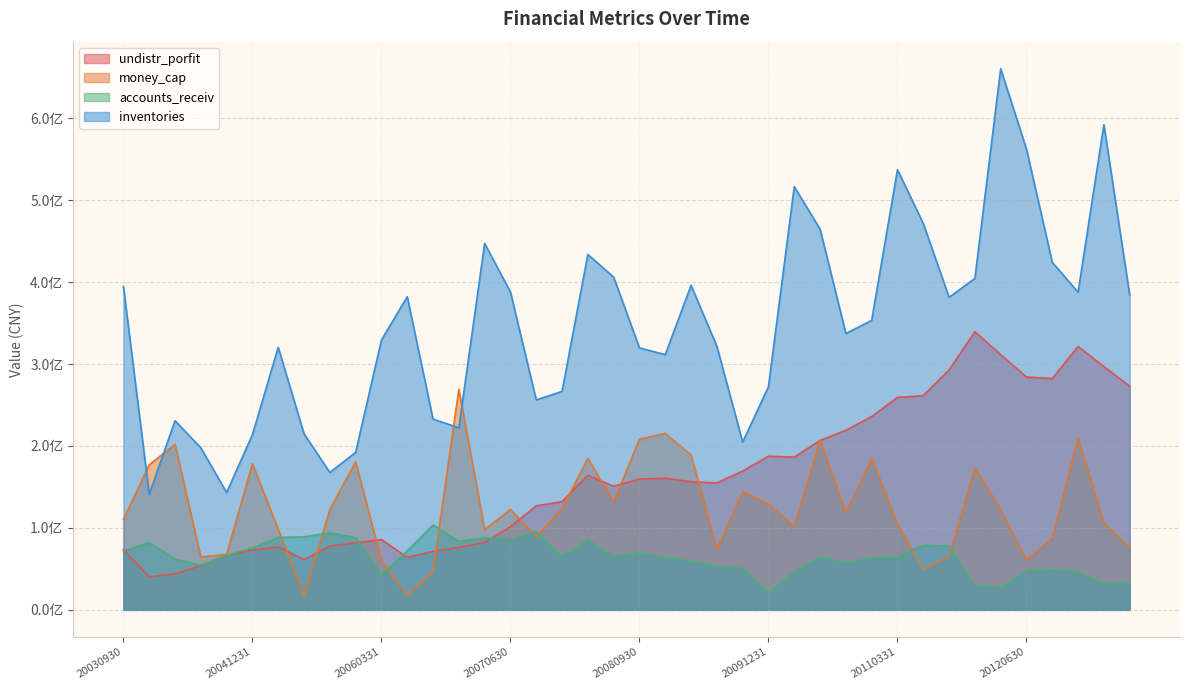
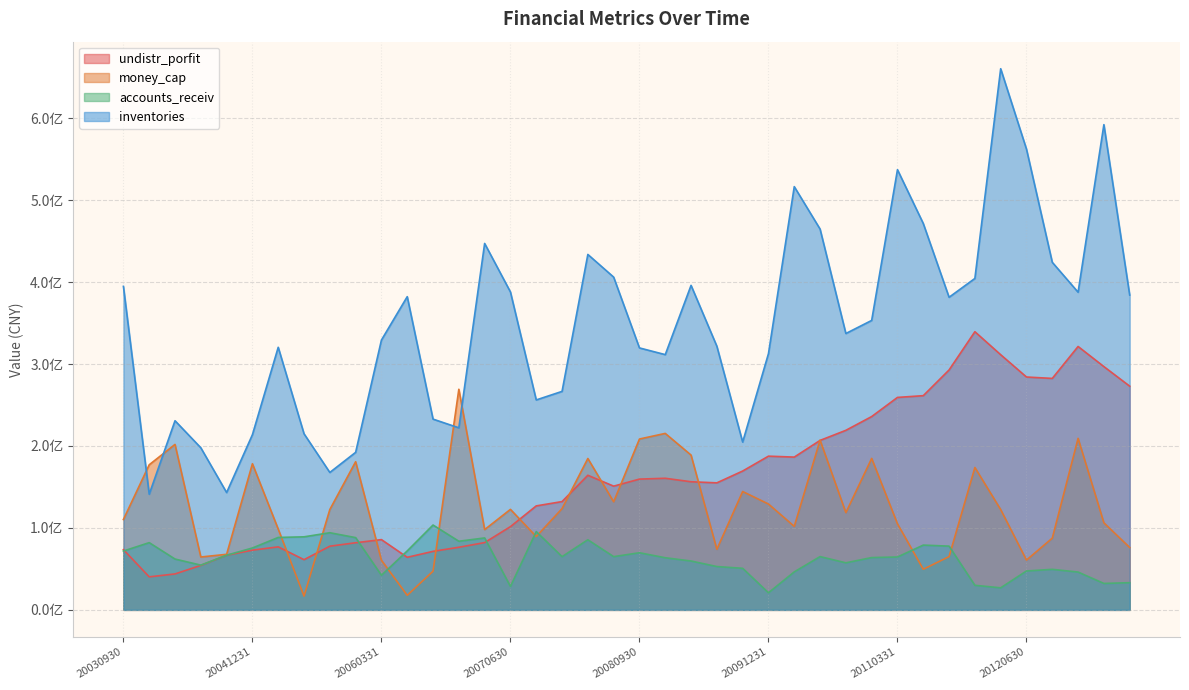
  {
    "accounts_receiv": {
      "20060331": "0.4亿",
-     "20070630": "0.9亿",
+     "20070630": "0.3亿",
      "20080930": "0.7亿",
      "20091231": "0.2亿",
      "20110331": "0.6亿",
      "20120630": "0.5亿"
    },
    "inventories": {
      "20030930": "3.9亿",
      "20041231": "2.1亿",
      "20060331": "3.3亿",
      "20070630": "3.9亿",
      "20080930": "3.2亿",
-     "20091231": "2.7亿",
+     "20091231": "3.1亿",
      "20110331": "5.4亿",
      "20120630": "5.6亿"
    }
  }
